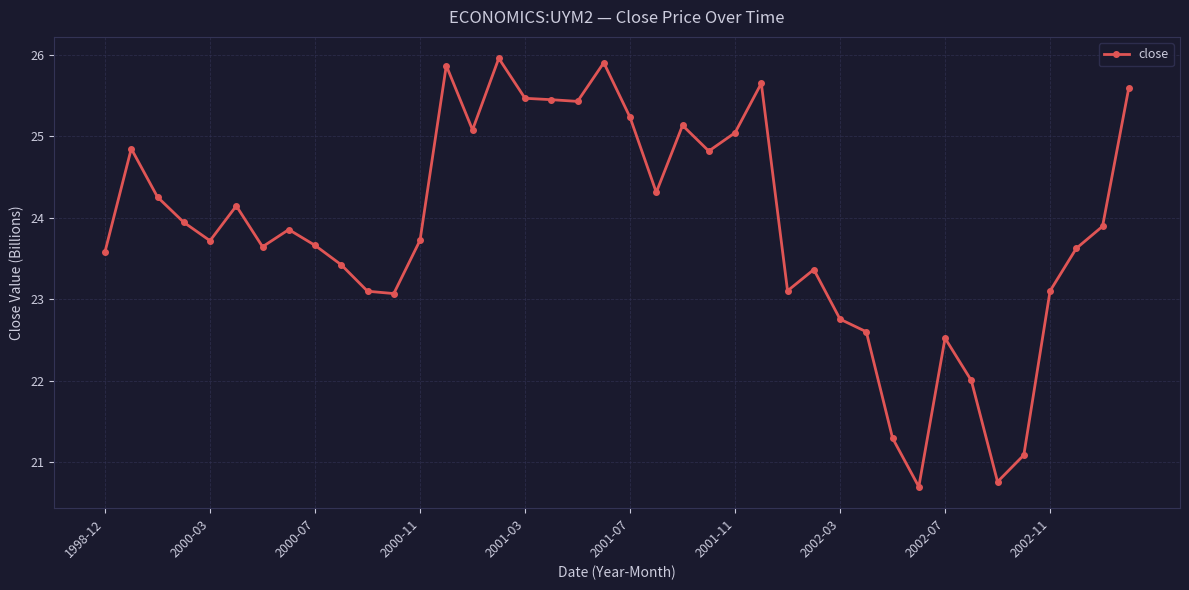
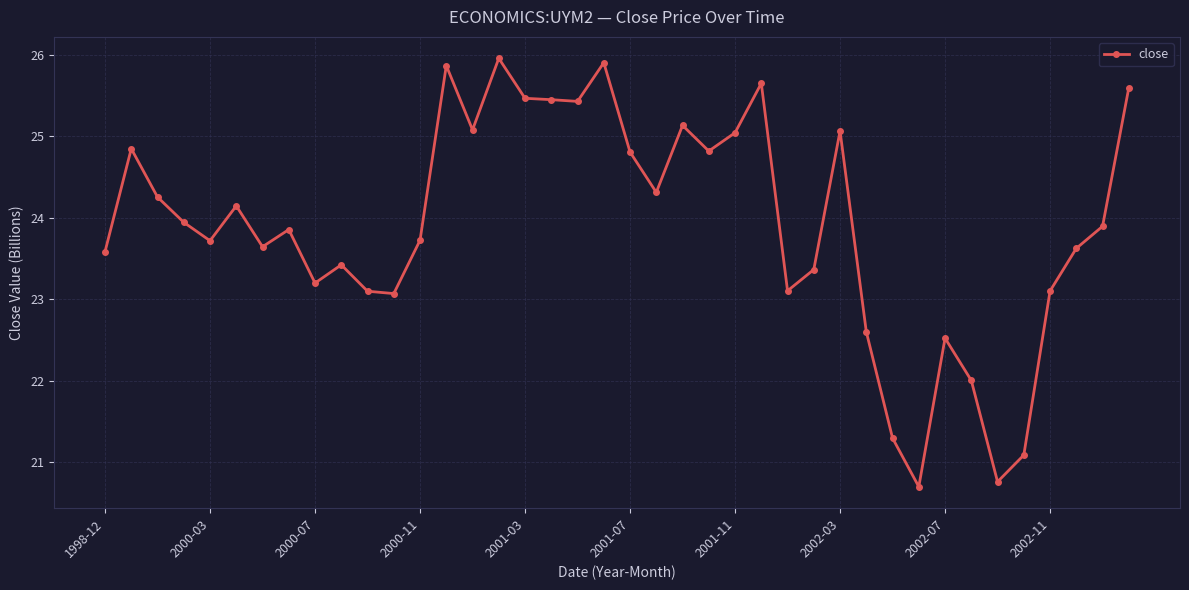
  {
    "1998-12": 23.6,
    "2000-03": 23.7,
-   "2000-07": 23.7,
+   "2000-07": 23.2,
    "2000-11": 23.7,
    "2001-03": 25.5,
-   "2001-07": 25.2,
+   "2001-07": 24.8,
    "2001-11": 25.0,
-   "2002-03": 22.8,
+   "2002-03": 25.1,
    "2002-07": 22.5,
    "2002-11": 23.1
  }
